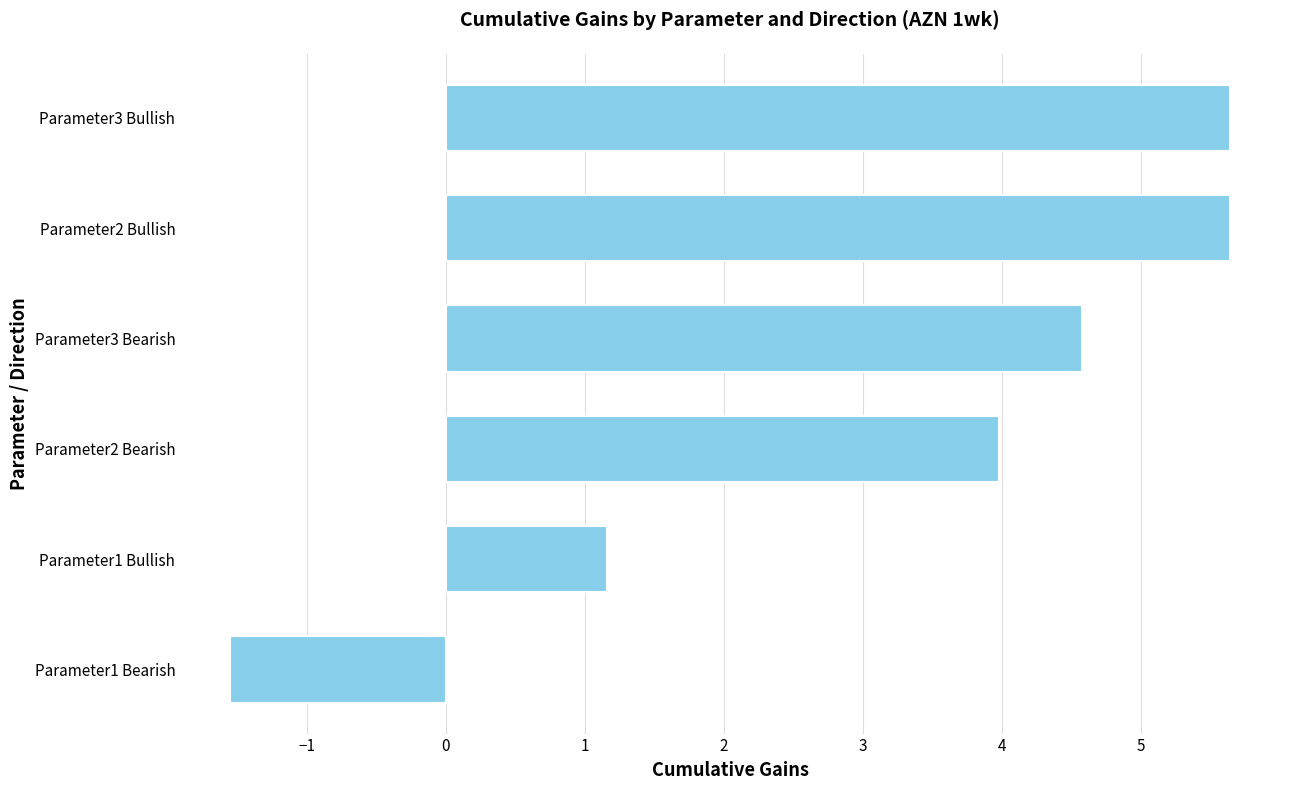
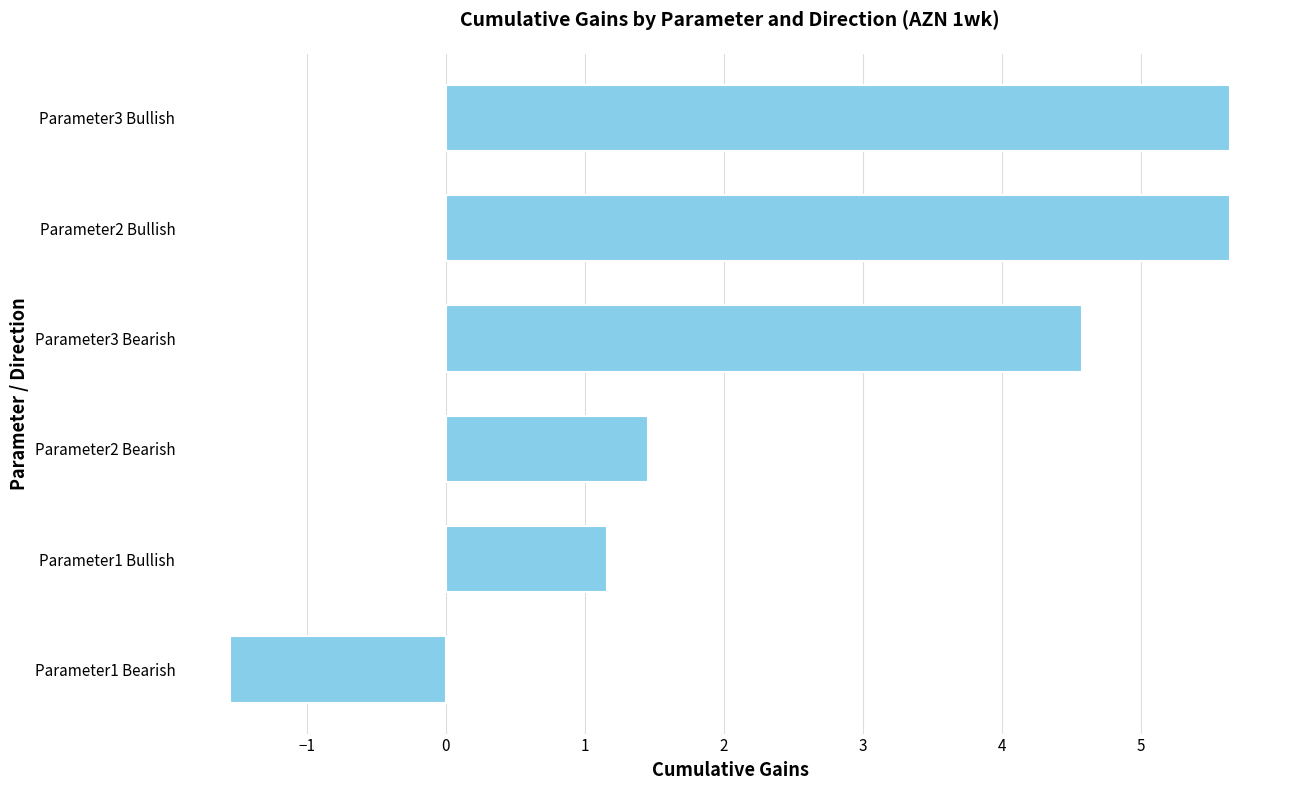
  {
    "Parameter3 Bullish": 5.64,
    "Parameter2 Bullish": 5.64,
    "Parameter3 Bearish": 4.57,
-   "Parameter2 Bearish": 3.98,
+   "Parameter2 Bearish": 1.46,
    "Parameter1 Bullish": 1.16,
    "Parameter1 Bearish": -1.55
  }
